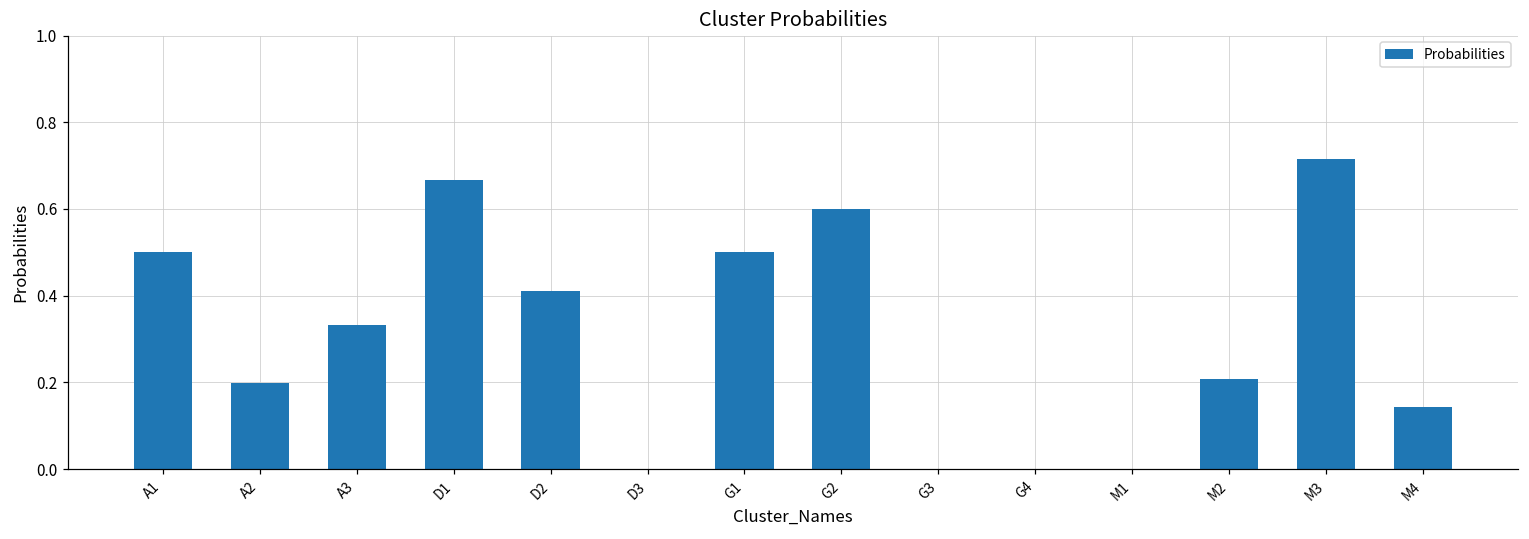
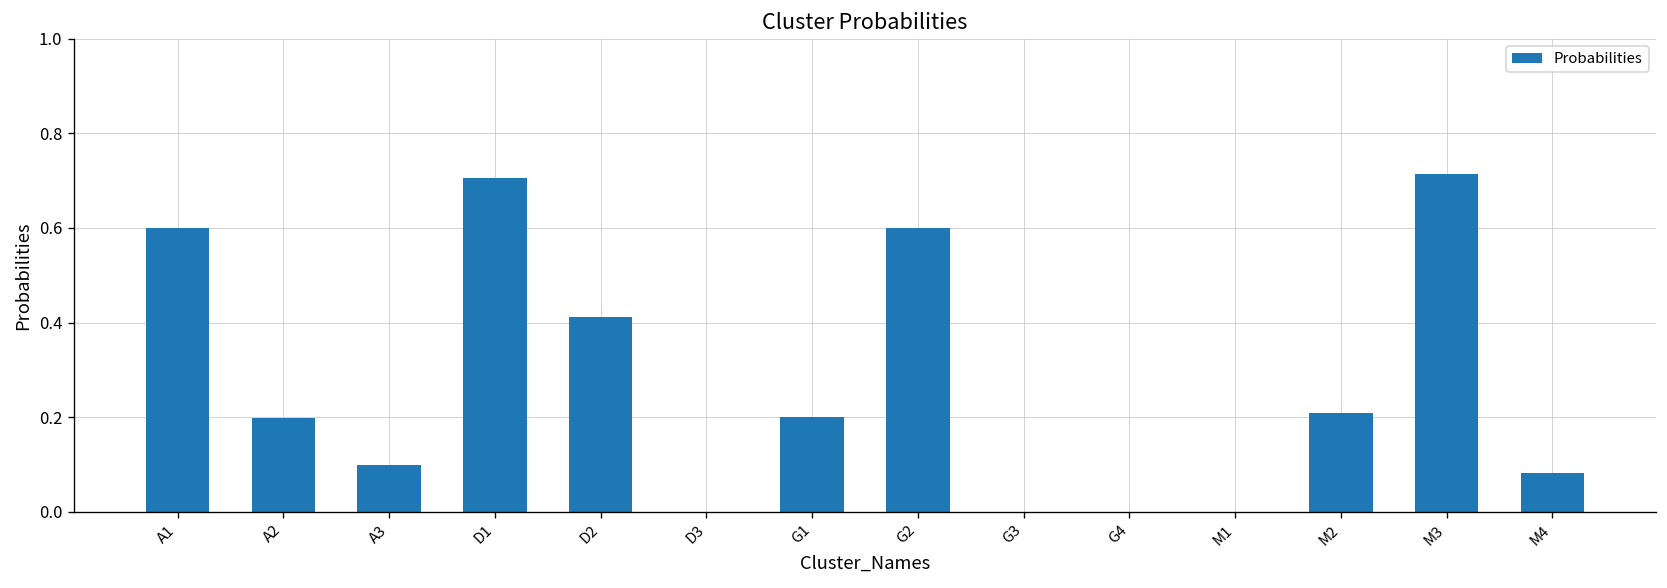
  {
-   "A1": 0.5,
+   "A1": 0.6,
    "A2": 0.20,
-   "A3": 0.33,
-   "D1": 0.67,
+   "A3": 0.10,
+   "D1": 0.71,
    "D2": 0.41,
    "D3": 0.00,
-   "G1": 0.5,
+   "G1": 0.2,
    "G2": 0.60,
    "G3": 0.00,
    "G4": 0.00,
    "M1": 0.00,
    "M2": 0.21,
    "M3": 0.71,
-   "M4": 0.14
+   "M4": 0.08
  }
